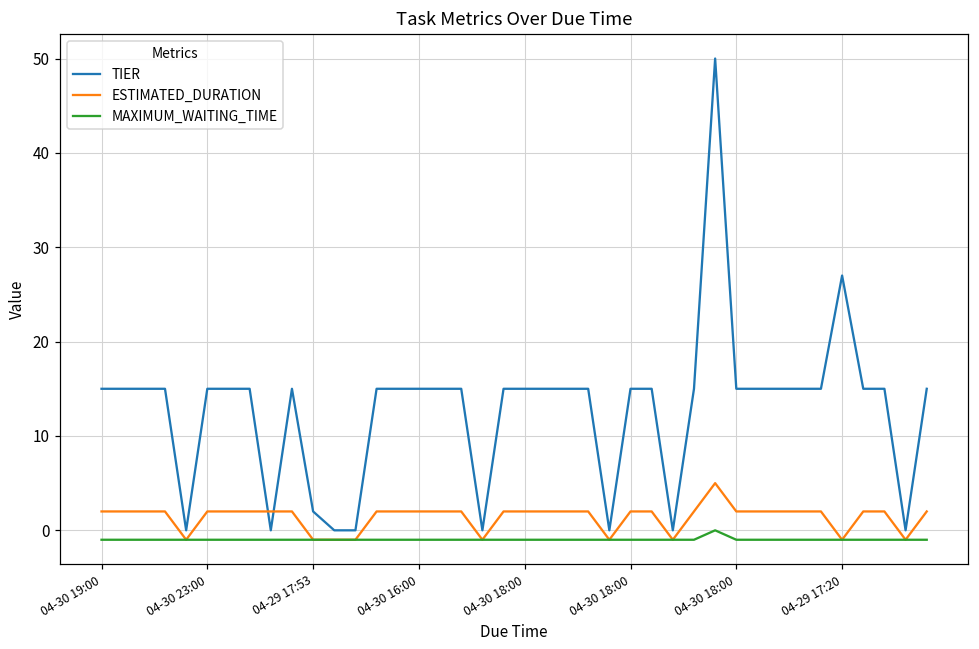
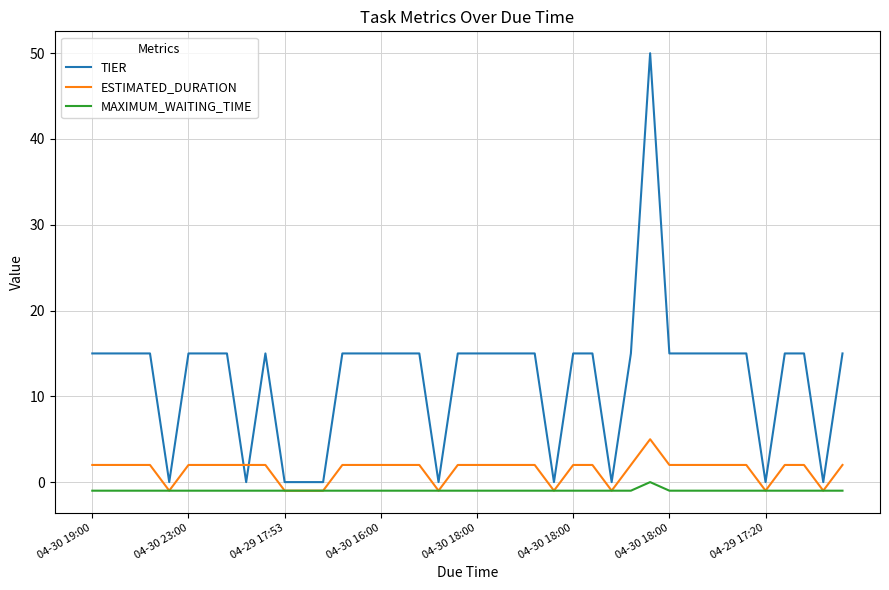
  {
    "TIER": {
-     "04-29 17:53": 2,
-     "04-29 17:20": 27
+     "04-29 17:53": 0,
+     "04-29 17:20": 0
    }
  }
